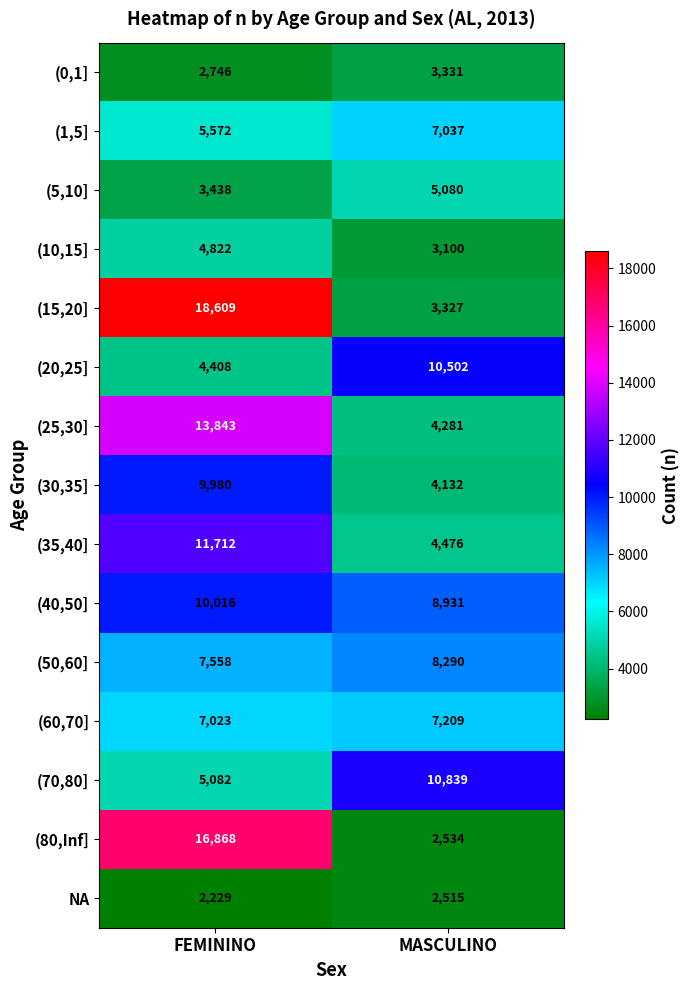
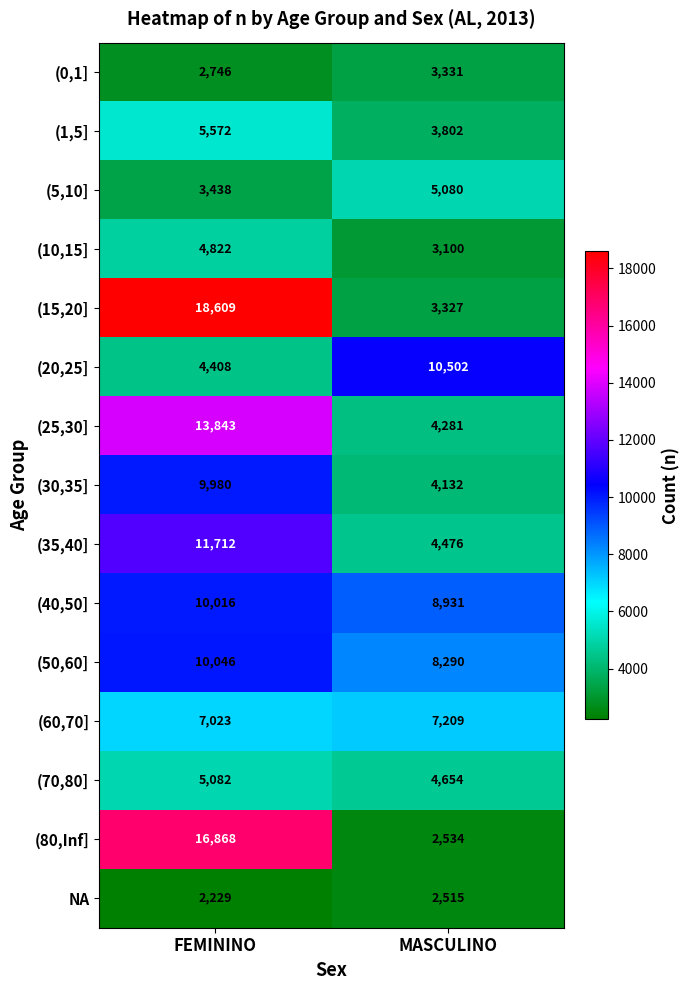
  {
    "(0,1]": {
      "FEMININO": "2,746",
      "MASCULINO": "3,331"
    },
    "(1,5]": {
      "FEMININO": "5,572",
-     "MASCULINO": "7,037"
+     "MASCULINO": "3,802"
    },
    "(5,10]": {
      "FEMININO": "3,438",
      "MASCULINO": "5,080"
    },
    "(10,15]": {
      "FEMININO": "4,822",
      "MASCULINO": "3,100"
    },
    "(15,20]": {
      "FEMININO": "18,609",
      "MASCULINO": "3,327"
    },
    "(20,25]": {
      "FEMININO": "4,408",
      "MASCULINO": "10,502"
    },
    "(25,30]": {
      "FEMININO": "13,843",
      "MASCULINO": "4,281"
    },
    "(30,35]": {
      "FEMININO": "9,980",
      "MASCULINO": "4,132"
    },
    "(35,40]": {
      "FEMININO": "11,712",
      "MASCULINO": "4,476"
    },
    "(40,50]": {
      "FEMININO": "10,016",
      "MASCULINO": "8,931"
    },
    "(50,60]": {
-     "FEMININO": "7,558",
+     "FEMININO": "10,046",
      "MASCULINO": "8,290"
    },
    "(60,70]": {
      "FEMININO": "7,023",
      "MASCULINO": "7,209"
    },
    "(70,80]": {
      "FEMININO": "5,082",
-     "MASCULINO": "10,839"
+     "MASCULINO": "4,654"
    },
    "(80,Inf]": {
      "FEMININO": "16,868",
      "MASCULINO": "2,534"
    },
    "NA": {
      "FEMININO": "2,229",
      "MASCULINO": "2,515"
    }
  }
